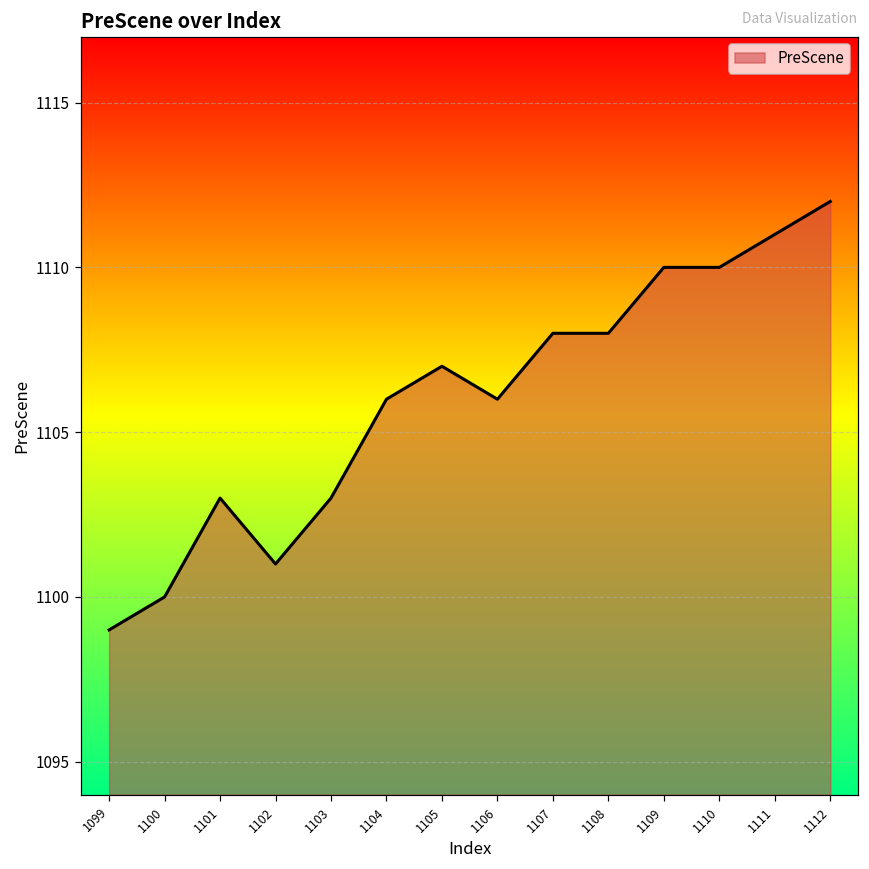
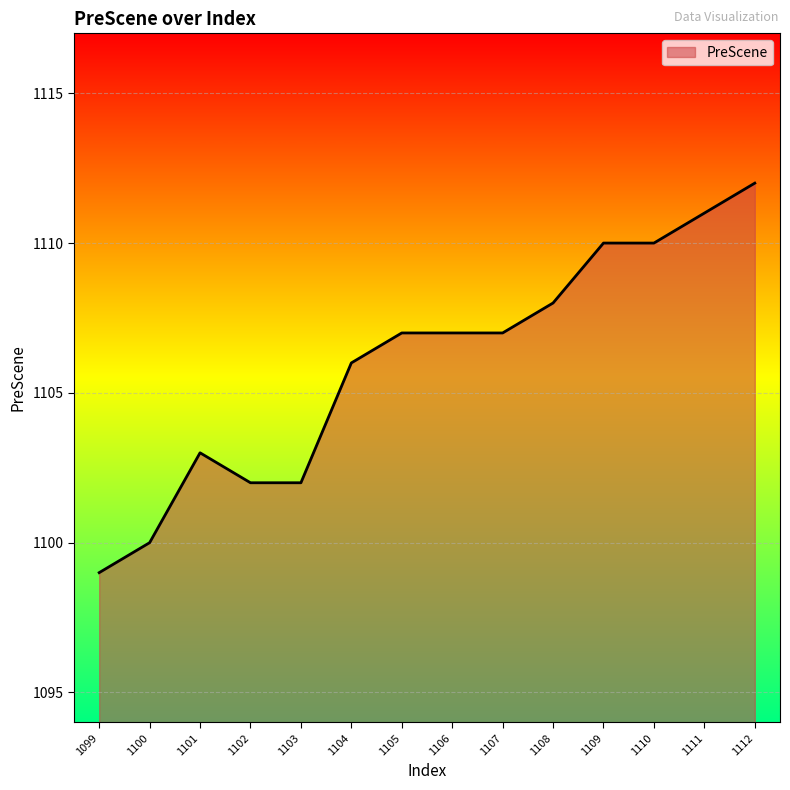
  {
    "1099": 1099,
    "1100": 1100,
    "1101": 1103,
-   "1102": 1101,
-   "1103": 1103,
+   "1102": 1102,
+   "1103": 1102,
    "1104": 1106,
    "1105": 1107,
-   "1106": 1106,
-   "1107": 1108,
+   "1106": 1107,
+   "1107": 1107,
    "1108": 1108,
    "1109": 1110,
    "1110": 1110,
    "1111": 1111,
    "1112": 1112
  }
